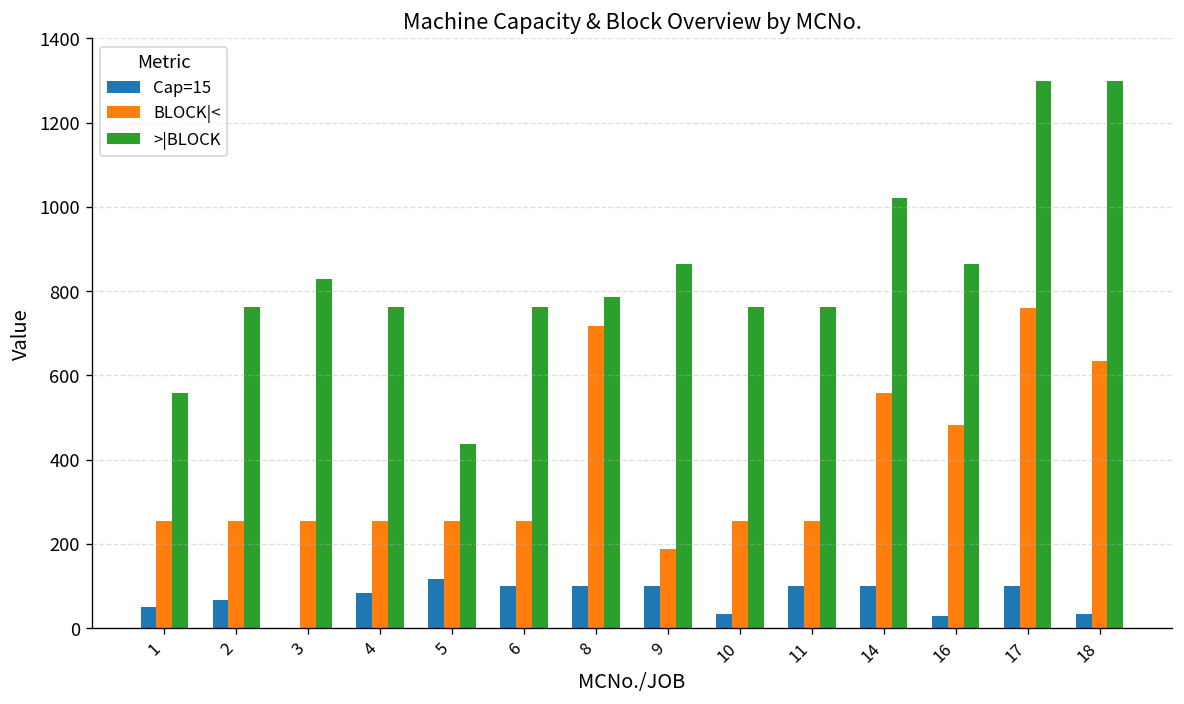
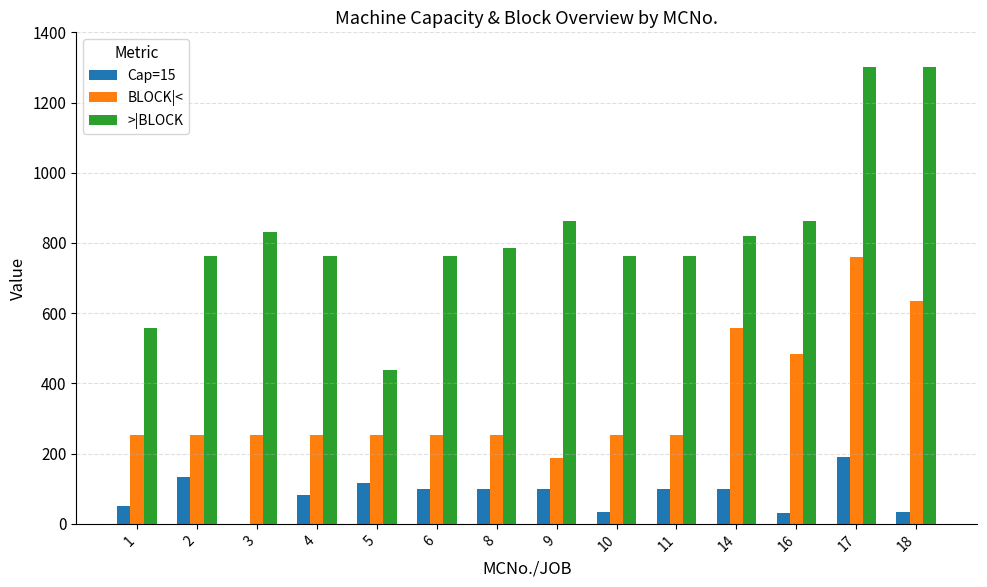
  {
    "Cap=15": {
      "1": 50,
-     "2": 70,
+     "2": 130,
      "3": 0,
      "4": 80,
      "5": 120,
      "6": 100,
      "8": 100,
      "9": 100,
      "10": 30,
      "11": 100,
      "14": 100,
      "16": 30,
-     "17": 100,
+     "17": 190,
      "18": 30
    },
    "BLOCK|<": {
      "1": 250,
      "2": 250,
      "3": 250,
      "4": 250,
      "5": 250,
      "6": 250,
-     "8": 720,
+     "8": 250,
      "9": 190,
      "10": 250,
      "11": 250,
      "14": 560,
      "16": 480,
      "17": 760,
      "18": 640
    },
    ">|BLOCK": {
      "1": 560,
      "2": 760,
      "3": 830,
      "4": 760,
      "5": 440,
      "6": 760,
      "8": 790,
      "9": 860,
      "10": 760,
      "11": 760,
-     "14": 1020,
+     "14": 820,
      "16": 860,
      "17": 1300,
      "18": 1300
    }
  }
